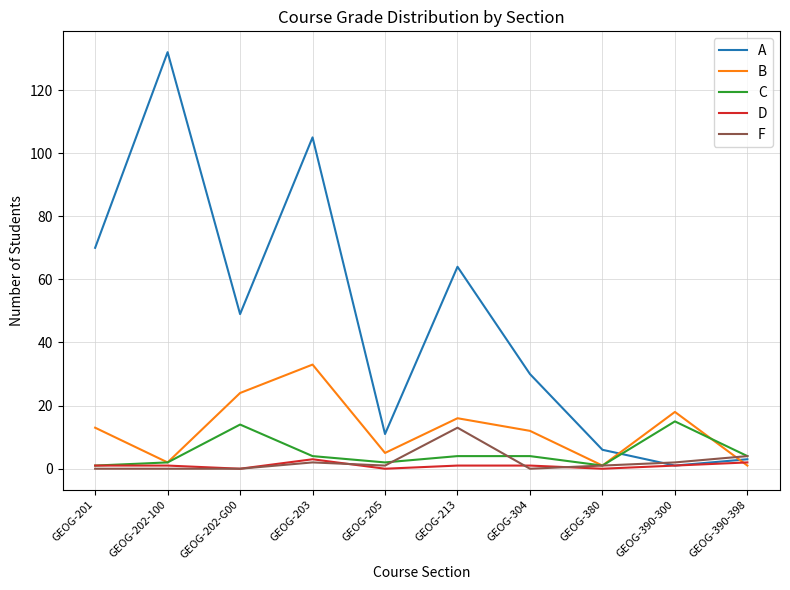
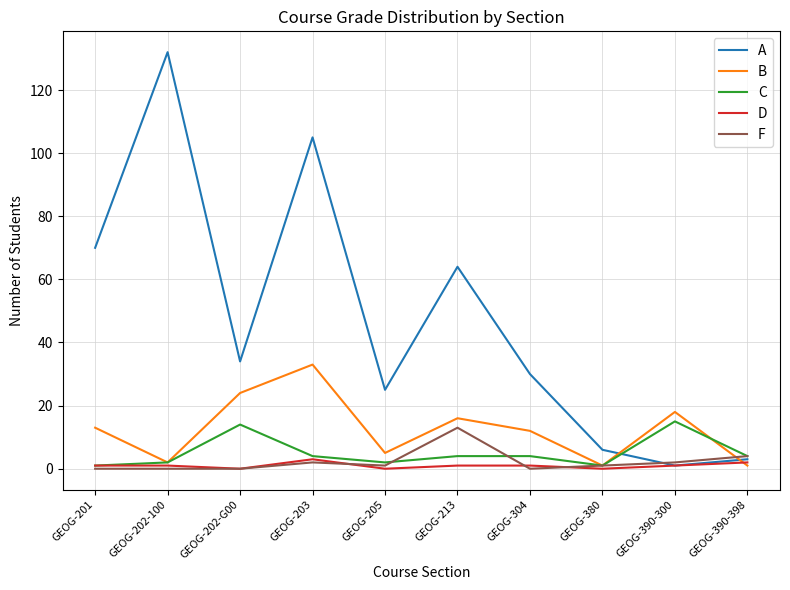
  {
    "A": {
      "GEOG-201": 70,
      "GEOG-202-100": 132,
-     "GEOG-202-G00": 49,
+     "GEOG-202-G00": 34,
      "GEOG-203": 105,
-     "GEOG-205": 11,
+     "GEOG-205": 25,
      "GEOG-213": 64,
      "GEOG-304": 30,
      "GEOG-380": 6,
      "GEOG-390-398": 3
    },
    "B": {
      "GEOG-201": 13,
      "GEOG-202-G00": 24,
      "GEOG-203": 33,
      "GEOG-205": 5,
      "GEOG-213": 16,
      "GEOG-304": 12,
      "GEOG-390-300": 18,
      "GEOG-390-398": 1
    },
    "C": {
      "GEOG-202-G00": 14,
      "GEOG-203": 4,
      "GEOG-205": 2,
      "GEOG-213": 4,
      "GEOG-304": 4,
      "GEOG-390-300": 15
    },
    "D": {
      "GEOG-202-100": 1,
      "GEOG-203": 3,
      "GEOG-205": 0,
      "GEOG-213": 1,
      "GEOG-304": 1,
      "GEOG-380": 0,
      "GEOG-390-398": 2
    },
    "F": {
      "GEOG-201": 0,
      "GEOG-202-100": 0,
      "GEOG-203": 2,
      "GEOG-205": 1,
      "GEOG-213": 13,
      "GEOG-304": 0,
      "GEOG-390-300": 2
    }
  }
